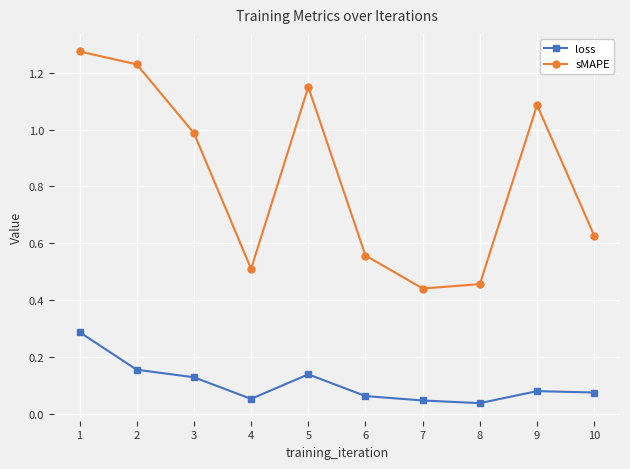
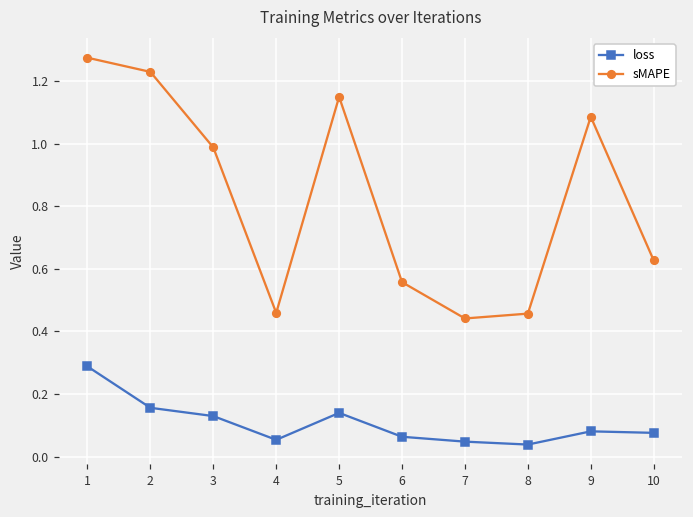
  {
    "loss": {
      "1": 0.29,
      "2": 0.16,
      "3": 0.13,
      "4": 0.05,
      "5": 0.14,
      "6": 0.06,
      "7": 0.05,
      "8": 0.04,
      "9": 0.08,
      "10": 0.08
    },
    "sMAPE": {
      "1": 1.27,
      "2": 1.23,
      "3": 0.99,
-     "4": 0.51,
+     "4": 0.46,
      "5": 1.15,
      "6": 0.56,
      "7": 0.44,
      "8": 0.46,
      "9": 1.09,
      "10": 0.63
    }
  }
